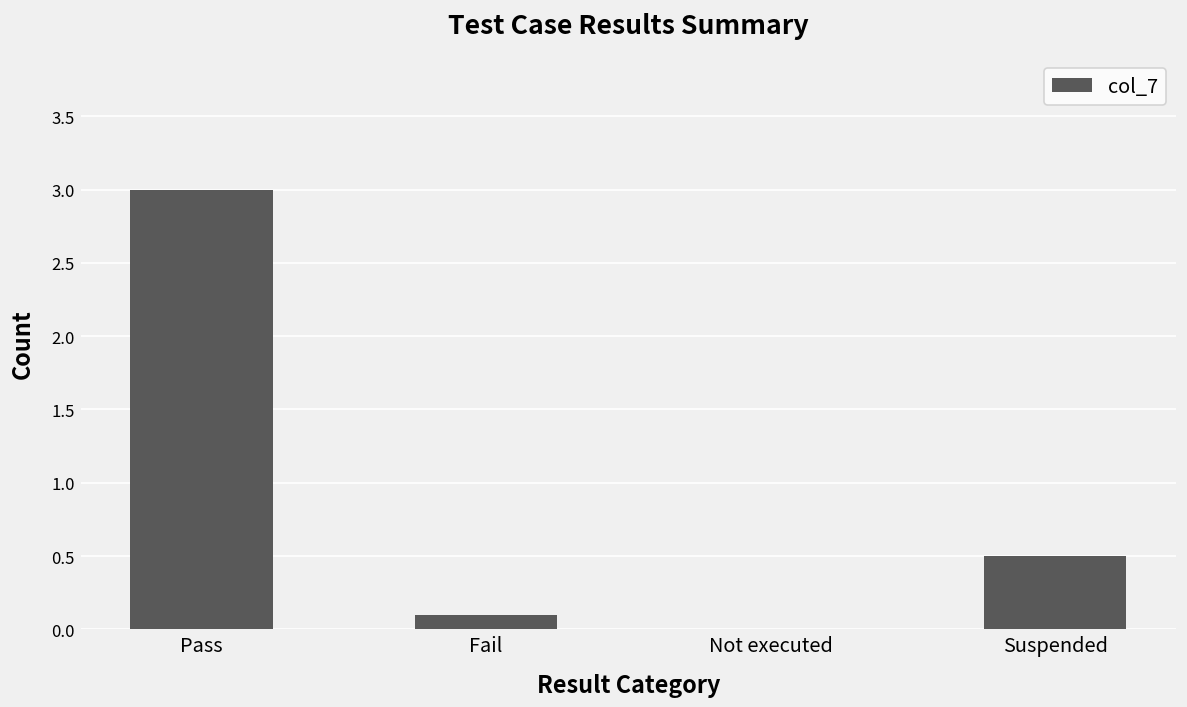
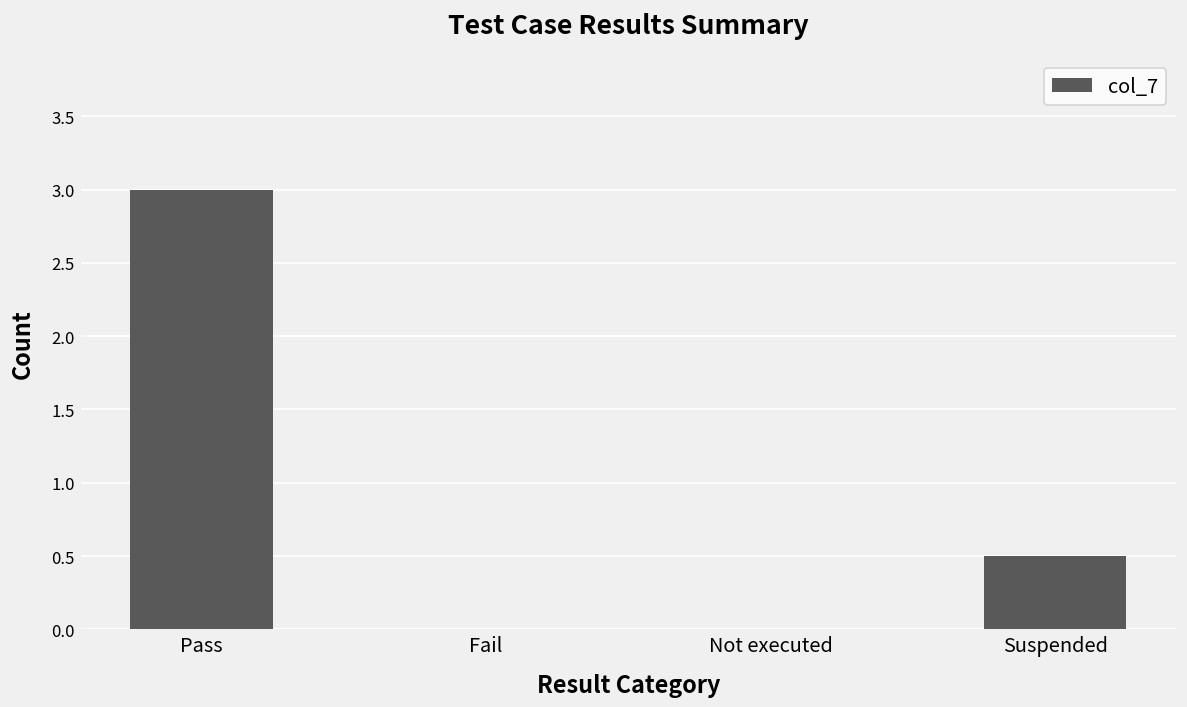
  {
    "Pass": 3.0,
-   "Fail": 0.1,
+   "Fail": 0.0,
    "Not executed": 0.0,
    "Suspended": 0.5
  }
